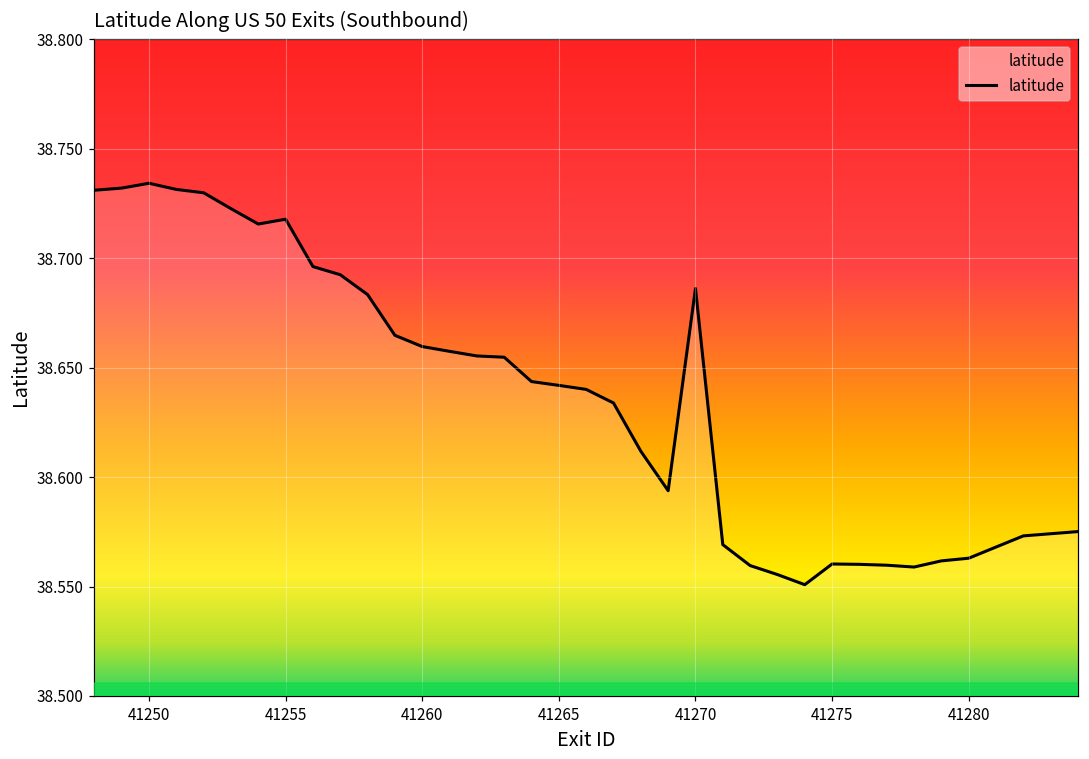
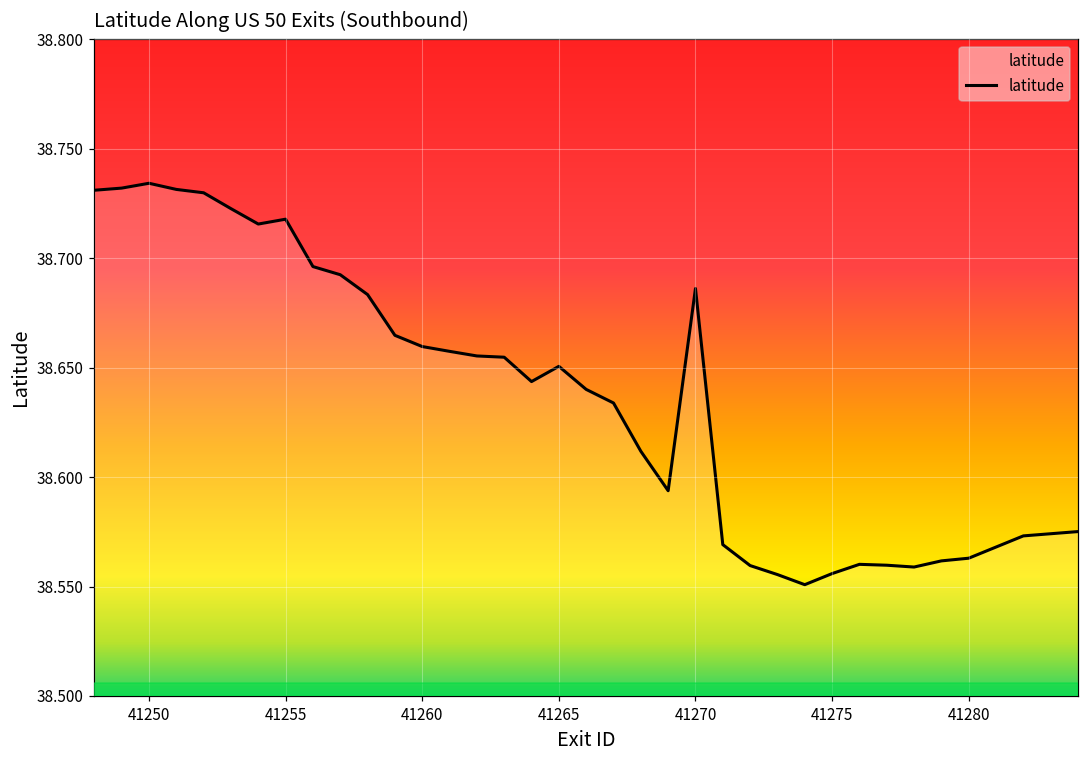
  {
    "41250": 38.734,
    "41255": 38.718,
    "41260": 38.660,
-   "41265": 38.642,
+   "41265": 38.651,
    "41270": 38.686,
-   "41275": 38.560,
+   "41275": 38.556,
    "41280": 38.563
  }
